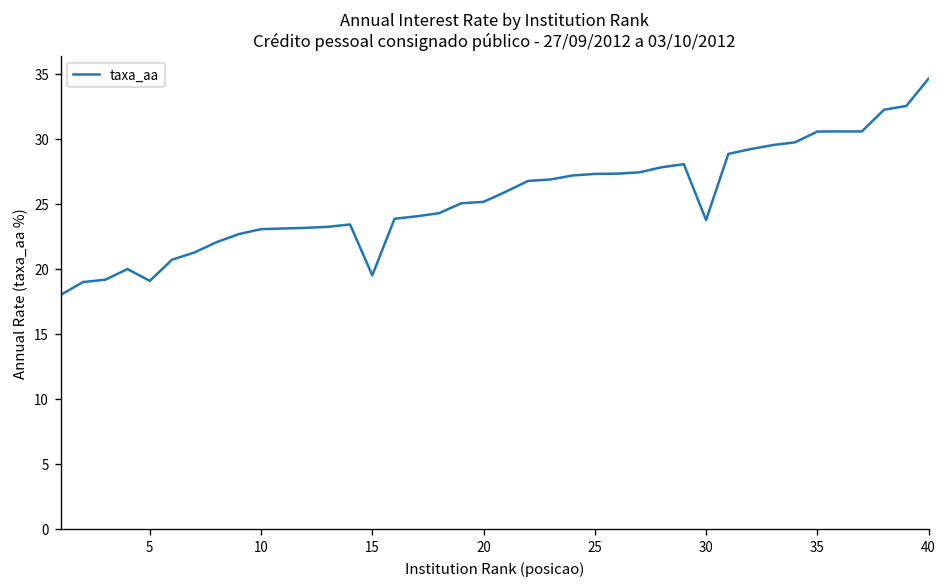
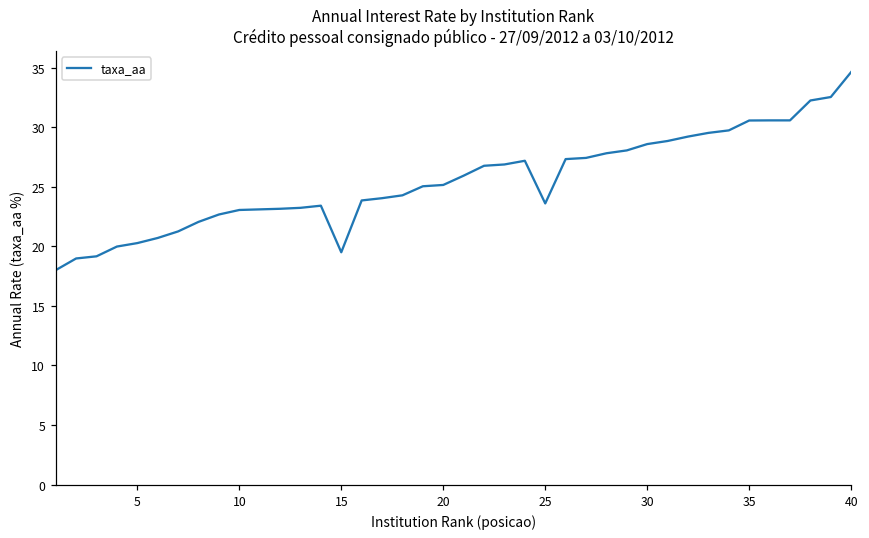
  {
-   "5": 19.1,
+   "5": 20.3,
    "10": 23.1,
    "15": 19.5,
    "20": 25.2,
-   "25": 27.3,
-   "30": 23.8,
+   "25": 23.6,
+   "30": 28.6,
    "35": 30.6,
    "40": 34.6
  }
